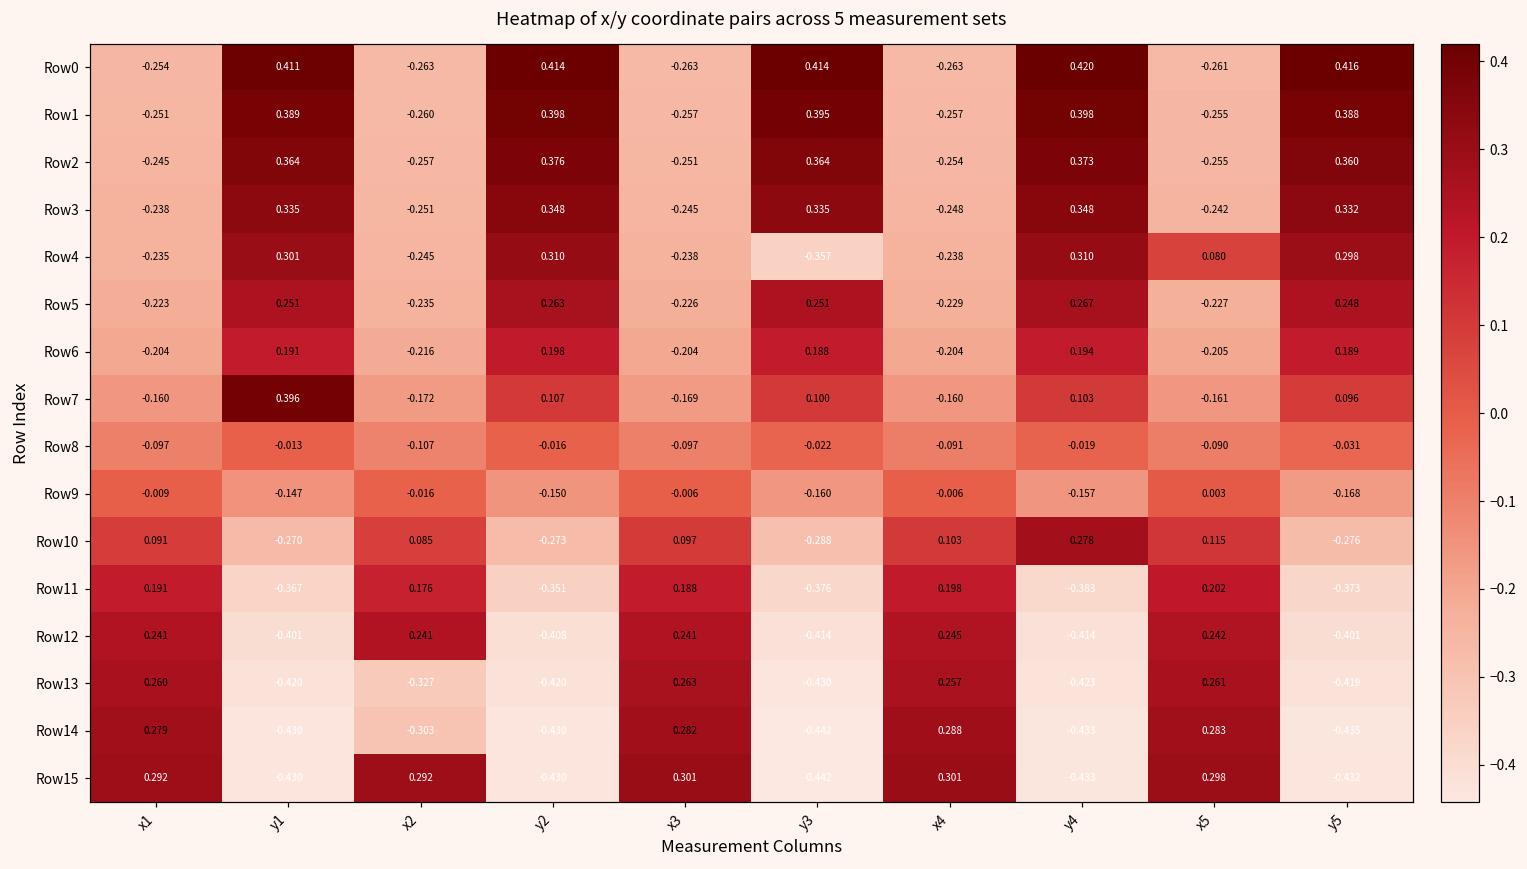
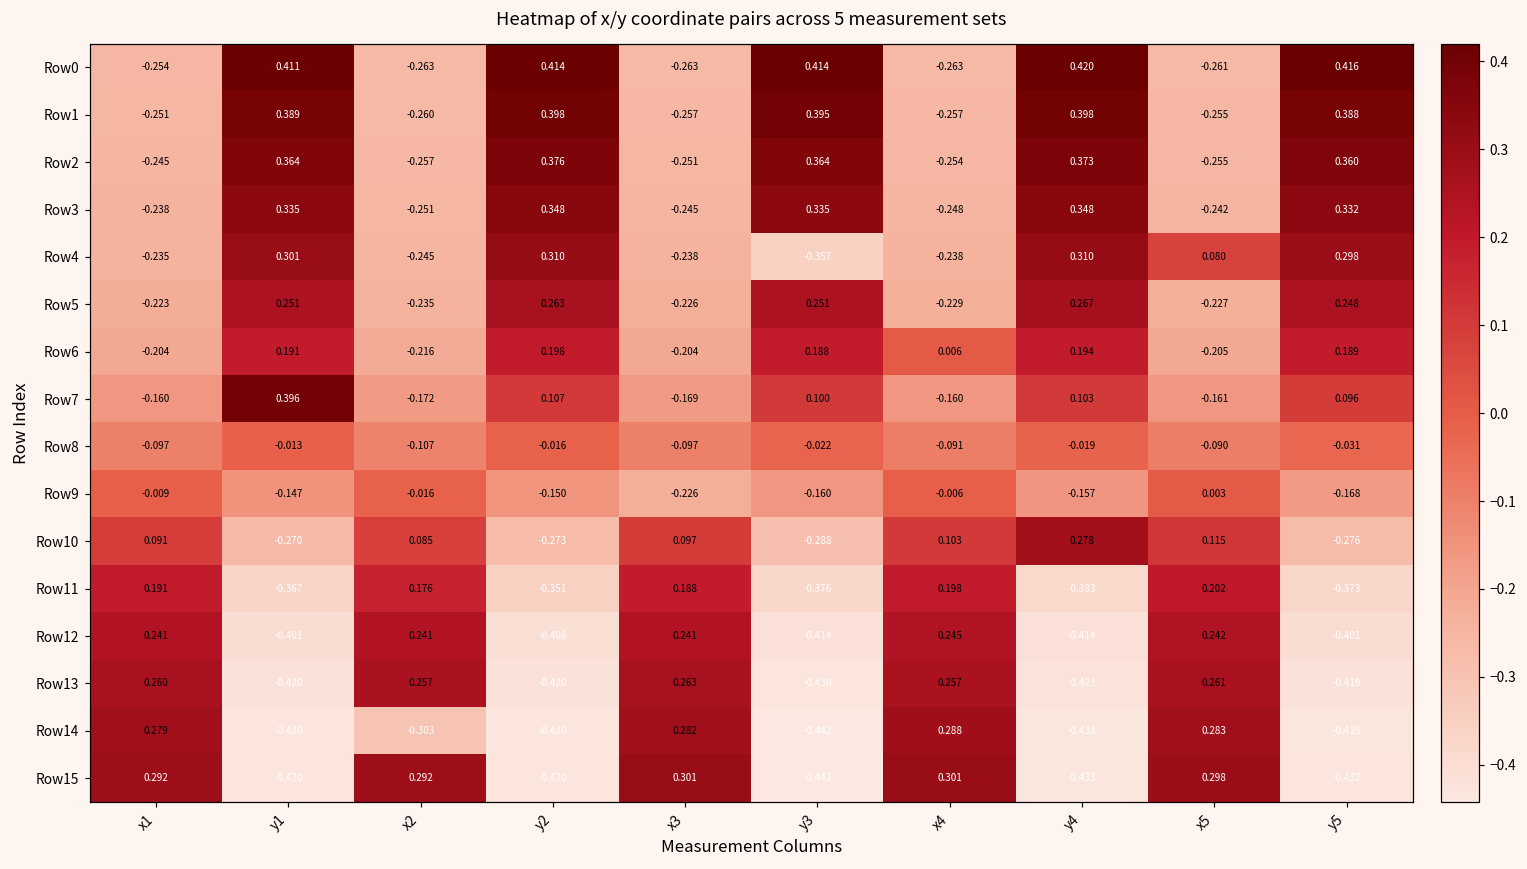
  {
    "Row0": {
      "x1": -0.254,
      "y1": 0.411,
      "x2": -0.263,
      "y2": 0.414,
      "x3": -0.263,
      "y3": 0.414,
      "x4": -0.263,
      "y4": 0.420,
      "x5": -0.261,
      "y5": 0.416
    },
    "Row1": {
      "x1": -0.251,
      "y1": 0.389,
      "x2": -0.260,
      "y2": 0.398,
      "x3": -0.257,
      "y3": 0.395,
      "x4": -0.257,
      "y4": 0.398,
      "x5": -0.255,
      "y5": 0.388
    },
    "Row2": {
      "x1": -0.245,
      "y1": 0.364,
      "x2": -0.257,
      "y2": 0.376,
      "x3": -0.251,
      "y3": 0.364,
      "x4": -0.254,
      "y4": 0.373,
      "x5": -0.255,
      "y5": 0.360
    },
    "Row3": {
      "x1": -0.238,
      "y1": 0.335,
      "x2": -0.251,
      "y2": 0.348,
      "x3": -0.245,
      "y3": 0.335,
      "x4": -0.248,
      "y4": 0.348,
      "x5": -0.242,
      "y5": 0.332
    },
    "Row4": {
      "x1": -0.235,
      "y1": 0.301,
      "x2": -0.245,
      "y2": 0.310,
      "x3": -0.238,
      "y3": -0.357,
      "x4": -0.238,
      "y4": 0.310,
      "x5": 0.080,
      "y5": 0.298
    },
    "Row5": {
      "x1": -0.223,
      "y1": 0.251,
      "x2": -0.235,
      "y2": 0.263,
      "x3": -0.226,
      "y3": 0.251,
      "x4": -0.229,
      "y4": 0.267,
      "x5": -0.227,
      "y5": 0.248
    },
    "Row6": {
      "x1": -0.204,
      "y1": 0.191,
      "x2": -0.216,
      "y2": 0.198,
      "x3": -0.204,
      "y3": 0.188,
-     "x4": -0.204,
+     "x4": 0.006,
      "y4": 0.194,
      "x5": -0.205,
      "y5": 0.189
    },
    "Row7": {
      "x1": -0.160,
      "y1": 0.396,
      "x2": -0.172,
      "y2": 0.107,
      "x3": -0.169,
      "y3": 0.100,
      "x4": -0.160,
      "y4": 0.103,
      "x5": -0.161,
      "y5": 0.096
    },
    "Row8": {
      "x1": -0.097,
      "y1": -0.013,
      "x2": -0.107,
      "y2": -0.016,
      "x3": -0.097,
      "y3": -0.022,
      "x4": -0.091,
      "y4": -0.019,
      "x5": -0.090,
      "y5": -0.031
    },
    "Row9": {
      "x1": -0.009,
      "y1": -0.147,
      "x2": -0.016,
      "y2": -0.150,
-     "x3": -0.006,
+     "x3": -0.226,
      "y3": -0.160,
      "x4": -0.006,
      "y4": -0.157,
      "x5": 0.003,
      "y5": -0.168
    },
    "Row10": {
      "x1": 0.091,
      "y1": -0.270,
      "x2": 0.085,
      "y2": -0.273,
      "x3": 0.097,
      "y3": -0.288,
      "x4": 0.103,
      "y4": 0.278,
      "x5": 0.115,
      "y5": -0.276
    },
    "Row11": {
      "x1": 0.191,
      "y1": -0.367,
      "x2": 0.176,
      "y2": -0.351,
      "x3": 0.188,
      "y3": -0.376,
      "x4": 0.198,
      "y4": -0.383,
      "x5": 0.202,
      "y5": -0.373
    },
    "Row12": {
      "x1": 0.241,
      "x2": 0.241,
      "x3": 0.241,
      "x4": 0.245,
      "x5": 0.242
    },
    "Row13": {
      "x1": 0.260,
-     "x2": -0.327,
+     "x2": 0.257,
      "x3": 0.263,
      "x4": 0.257,
      "x5": 0.261
    },
    "Row14": {
      "x1": 0.279,
      "x2": -0.303,
      "x3": 0.282,
      "x4": 0.288,
      "x5": 0.283
    },
    "Row15": {
      "x1": 0.292,
      "x2": 0.292,
      "x3": 0.301,
      "x4": 0.301,
      "x5": 0.298
    }
  }
